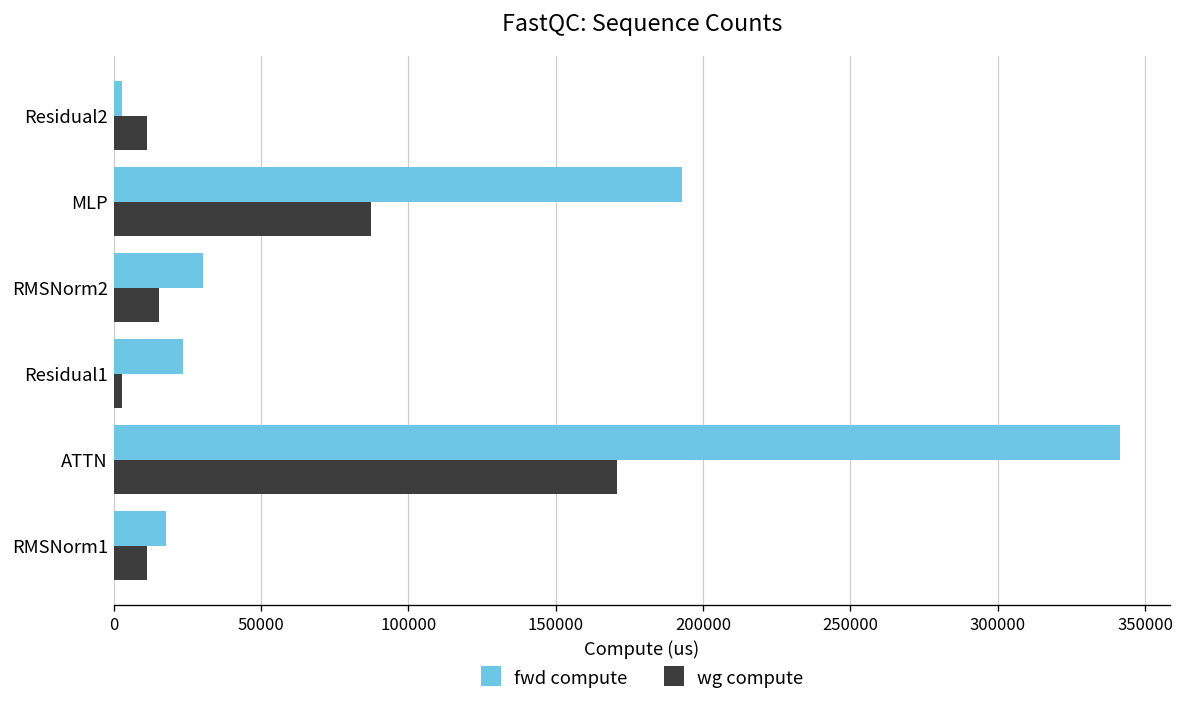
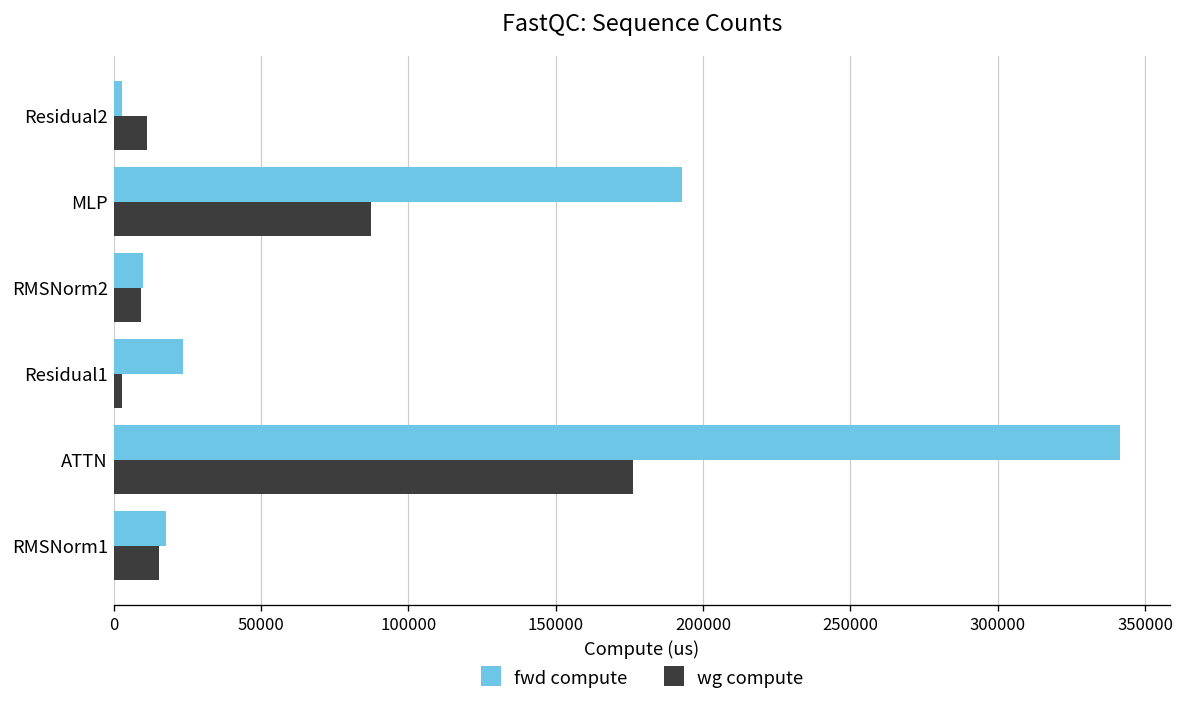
  {
    "fwd compute": {
      "Residual2": 3000,
      "MLP": 193000,
-     "RMSNorm2": 30000,
+     "RMSNorm2": 10000,
      "Residual1": 23000,
      "ATTN": 341000,
      "RMSNorm1": 18000
    },
    "wg compute": {
      "Residual2": 11000,
      "MLP": 87000,
-     "RMSNorm2": 15000,
+     "RMSNorm2": 9000,
      "Residual1": 3000,
-     "ATTN": 171000,
-     "RMSNorm1": 11000
+     "ATTN": 176000,
+     "RMSNorm1": 15000
    }
  }
